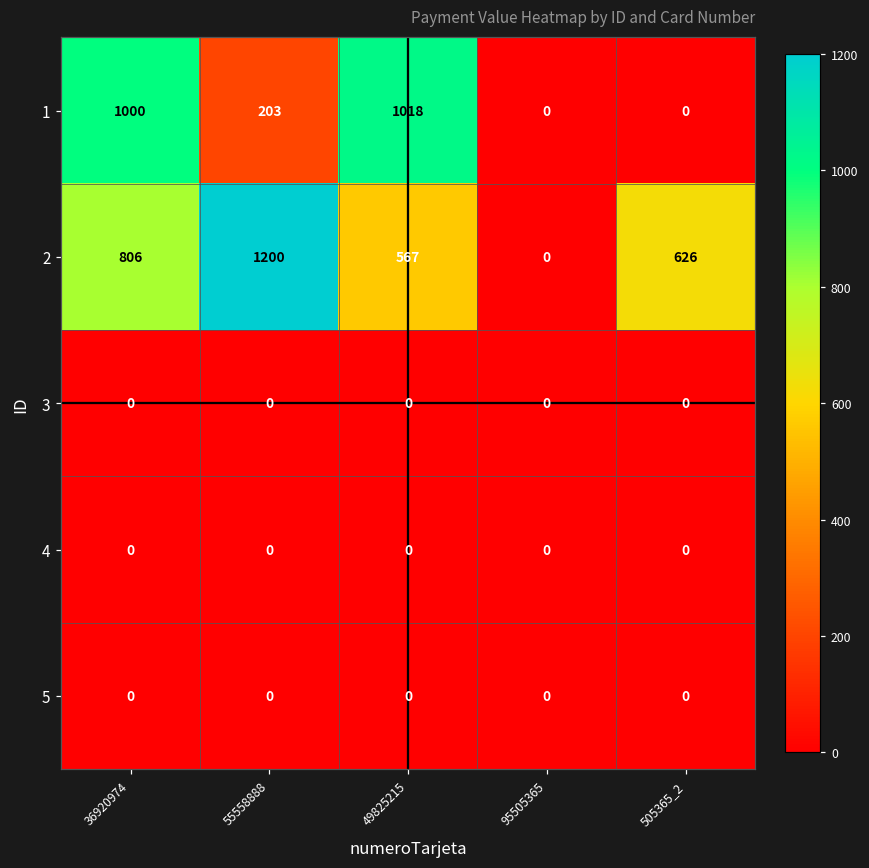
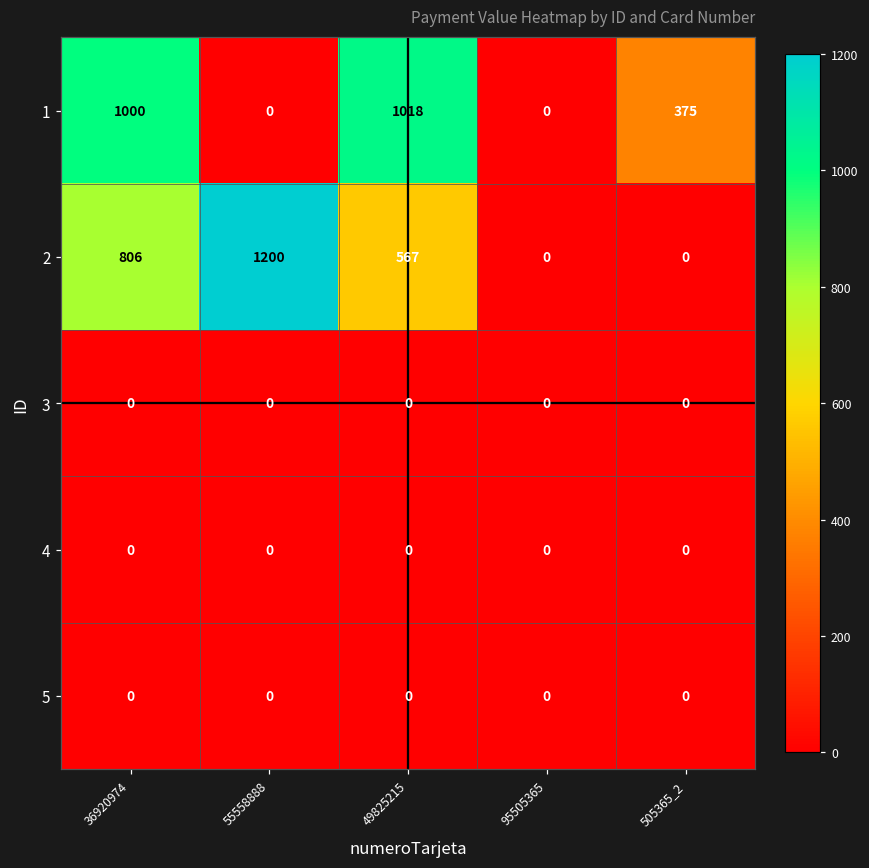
  {
    "1": {
      "36920974": 1000,
-     "55558888": 203,
+     "55558888": 0,
      "49825215": 1018,
      "95505365": 0,
-     "505365_2": 0
+     "505365_2": 375
    },
    "2": {
      "36920974": 806,
      "55558888": 1200,
      "49825215": 567,
      "95505365": 0,
-     "505365_2": 626
+     "505365_2": 0
    },
    "3": {
      "36920974": 0,
      "55558888": 0,
      "49825215": 0,
      "95505365": 0,
      "505365_2": 0
    },
    "4": {
      "36920974": 0,
      "55558888": 0,
      "49825215": 0,
      "95505365": 0,
      "505365_2": 0
    },
    "5": {
      "36920974": 0,
      "55558888": 0,
      "49825215": 0,
      "95505365": 0,
      "505365_2": 0
    }
  }
